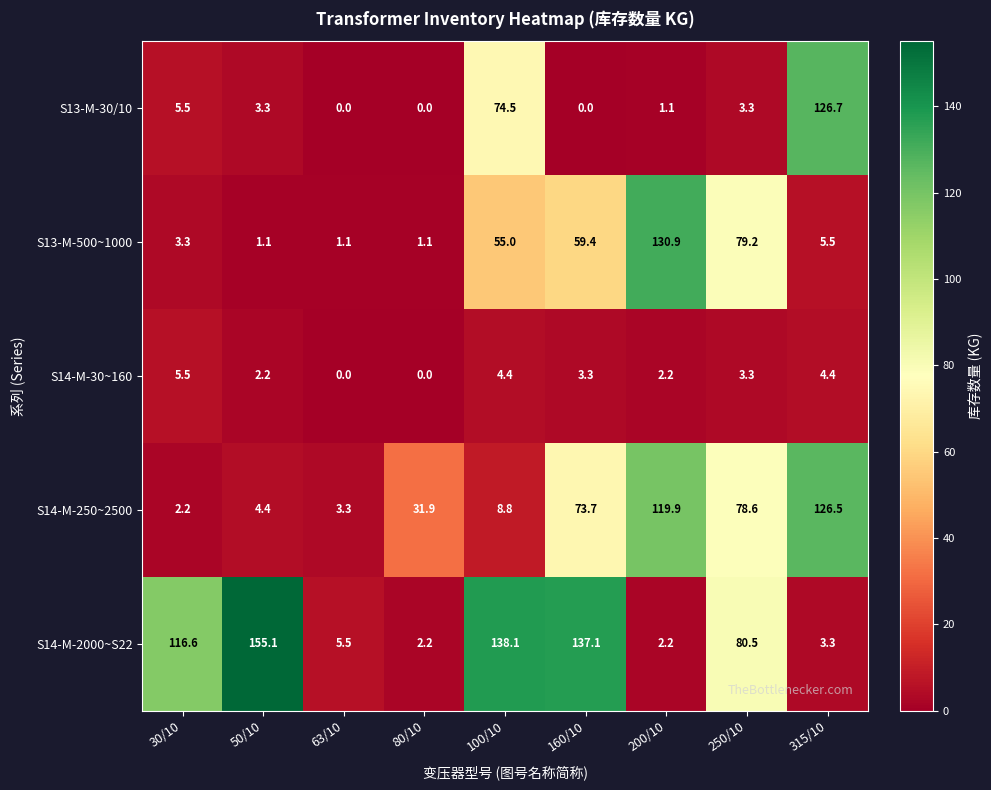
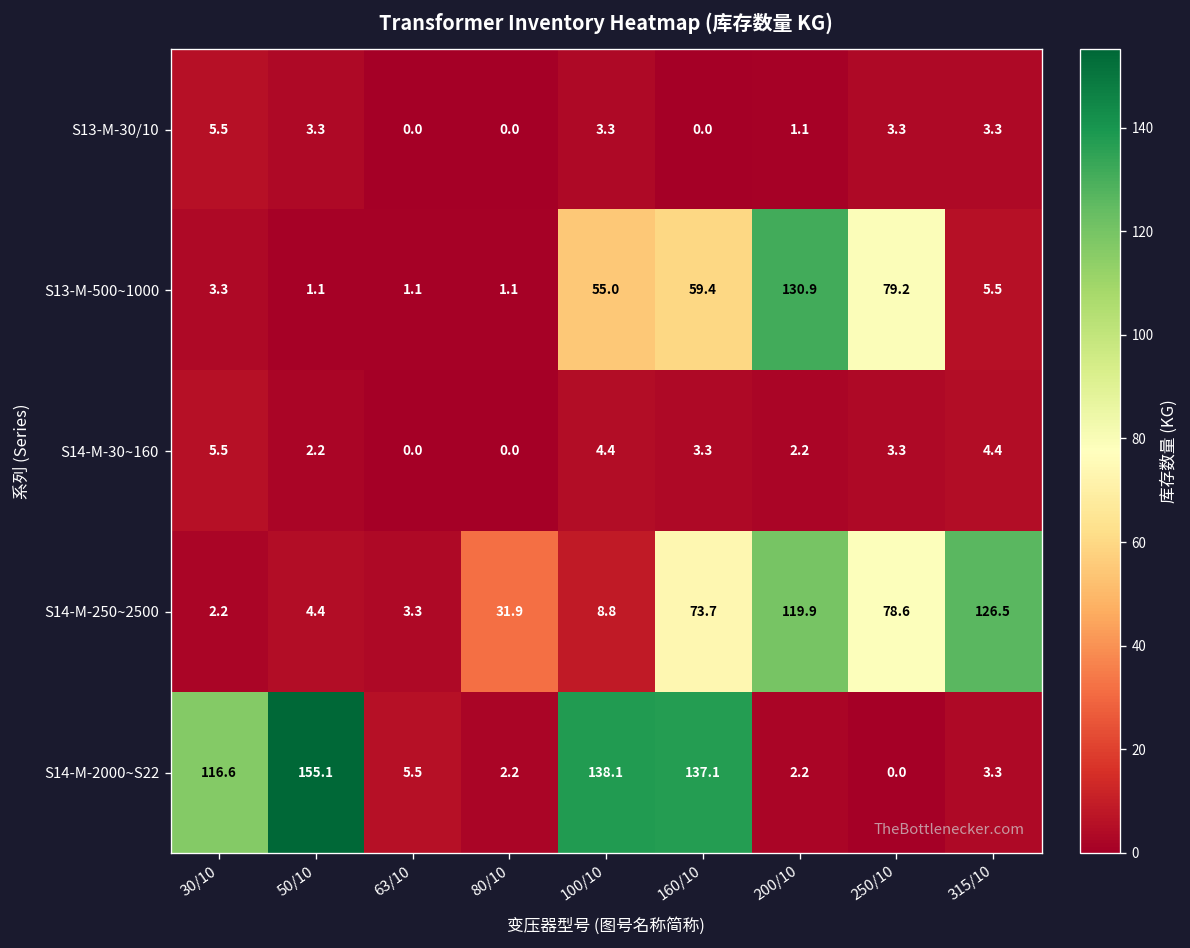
  {
    "S13-M-30/10": {
      "30/10": 5.5,
      "50/10": 3.3,
      "63/10": 0.0,
      "80/10": 0.0,
-     "100/10": 74.5,
+     "100/10": 3.3,
      "160/10": 0.0,
      "200/10": 1.1,
      "250/10": 3.3,
-     "315/10": 126.7
+     "315/10": 3.3
    },
    "S13-M-500~1000": {
      "30/10": 3.3,
      "50/10": 1.1,
      "63/10": 1.1,
      "80/10": 1.1,
      "100/10": 55.0,
      "160/10": 59.4,
      "200/10": 130.9,
      "250/10": 79.2,
      "315/10": 5.5
    },
    "S14-M-30~160": {
      "30/10": 5.5,
      "50/10": 2.2,
      "63/10": 0.0,
      "80/10": 0.0,
      "100/10": 4.4,
      "160/10": 3.3,
      "200/10": 2.2,
      "250/10": 3.3,
      "315/10": 4.4
    },
    "S14-M-250~2500": {
      "30/10": 2.2,
      "50/10": 4.4,
      "63/10": 3.3,
      "80/10": 31.9,
      "100/10": 8.8,
      "160/10": 73.7,
      "200/10": 119.9,
      "250/10": 78.6,
      "315/10": 126.5
    },
    "S14-M-2000~S22": {
      "30/10": 116.6,
      "50/10": 155.1,
      "63/10": 5.5,
      "80/10": 2.2,
      "100/10": 138.1,
      "160/10": 137.1,
      "200/10": 2.2,
-     "250/10": 80.5
+     "250/10": 0.0
    }
  }
